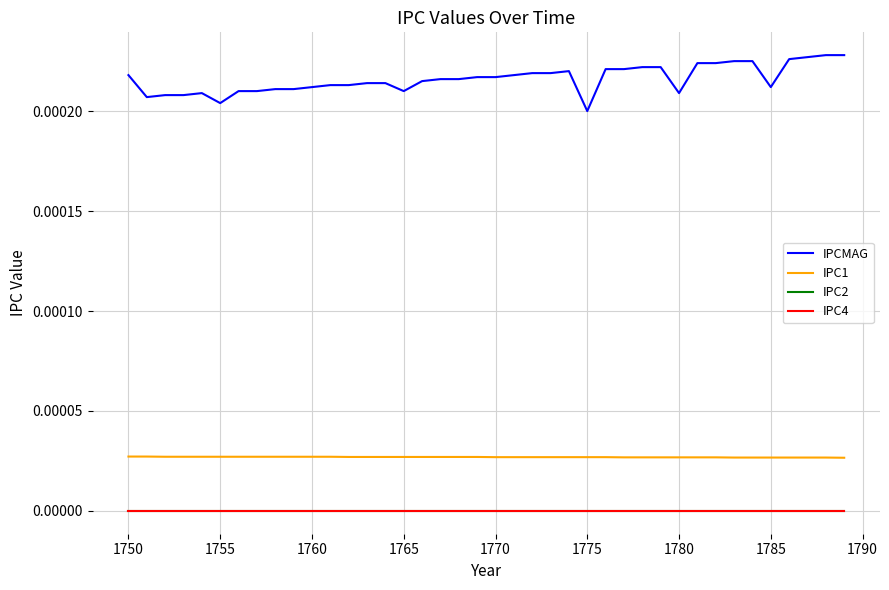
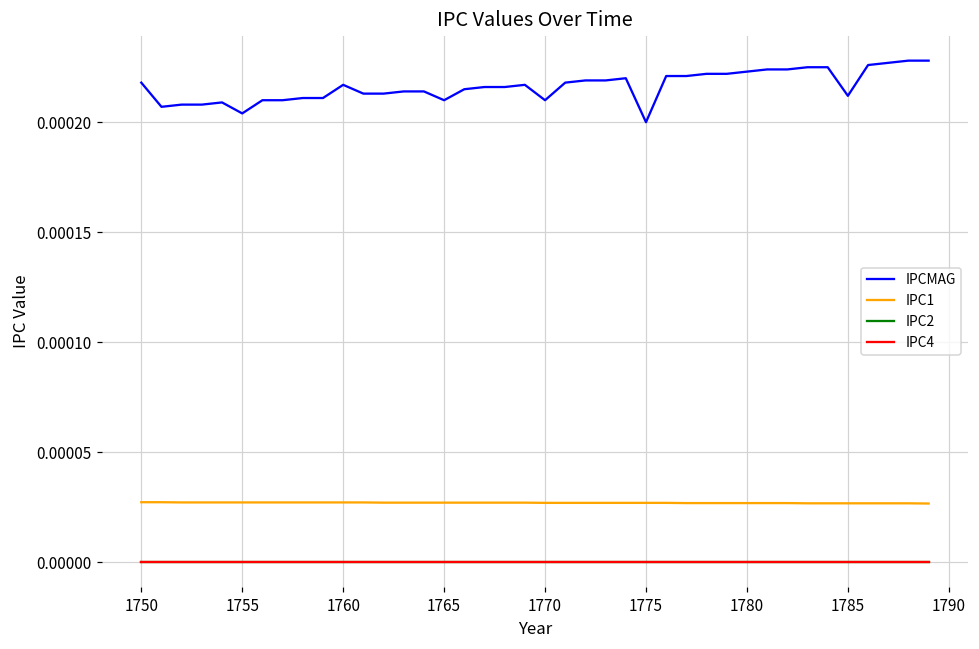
  {
    "IPCMAG": {
      "1750": 0.000218,
      "1755": 0.000204,
-     "1760": 0.000212,
+     "1760": 0.000217,
      "1765": 0.000210,
-     "1770": 0.000217,
+     "1770": 0.000210,
      "1775": 0.000200,
-     "1780": 0.000209,
+     "1780": 0.000223,
      "1785": 0.000212
    },
    "IPC1": {
      "1750": 0.000027,
      "1755": 0.000027,
      "1760": 0.000027,
      "1765": 0.000027,
      "1770": 0.000027,
      "1775": 0.000027,
      "1780": 0.000027,
      "1785": 0.000027
    },
    "IPC4": {
      "1750": 0.000000,
      "1755": 0.000000,
      "1760": 0.000000,
      "1765": 0.000000,
      "1770": 0.000000,
      "1775": 0.000000,
      "1780": 0.000000,
      "1785": 0.000000
    }
  }
